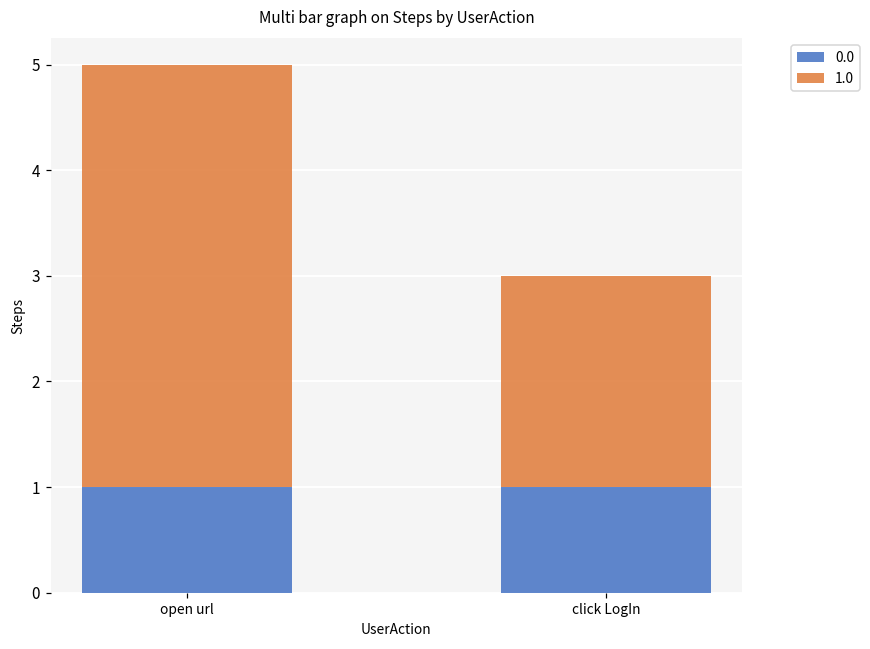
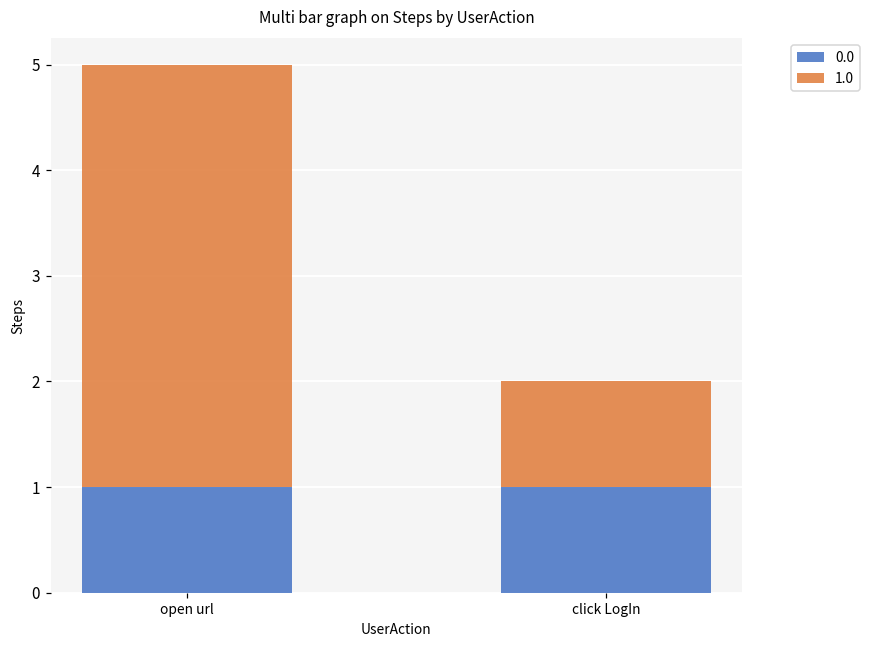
  {
    "0.0": {
      "open url": 1,
      "click LogIn": 1
    },
    "1.0": {
      "open url": 4,
-     "click LogIn": 2
+     "click LogIn": 1
    }
  }
